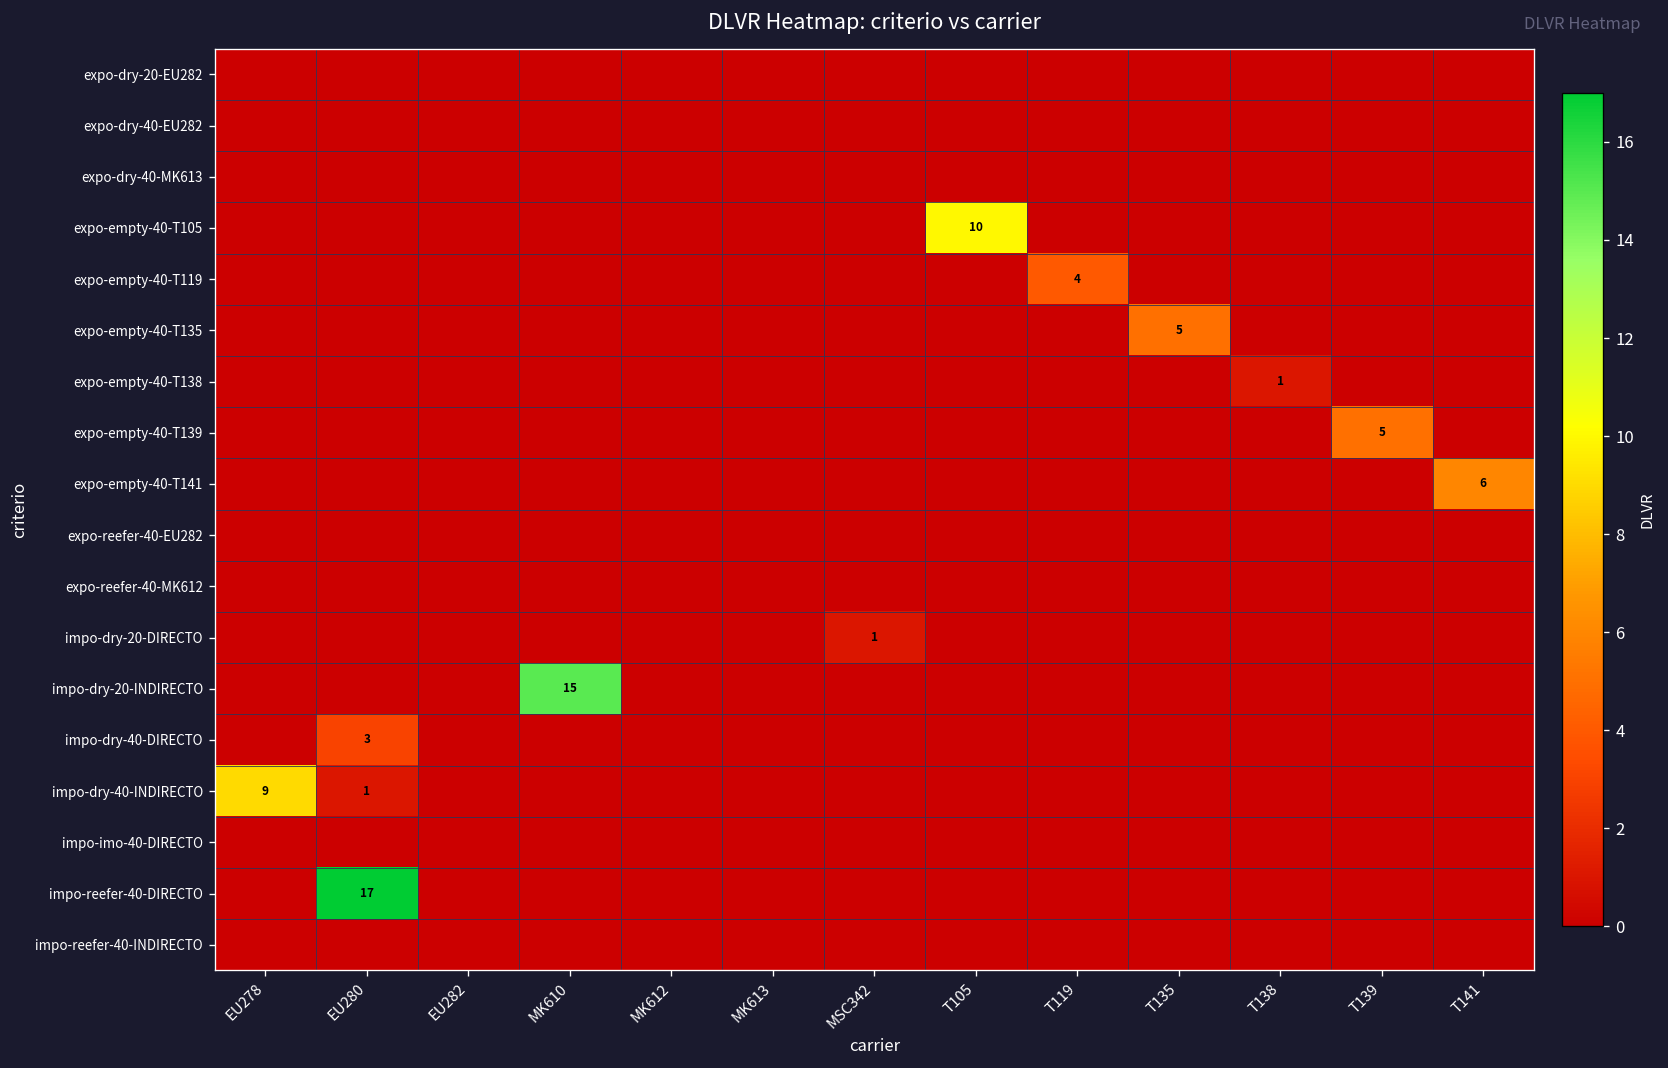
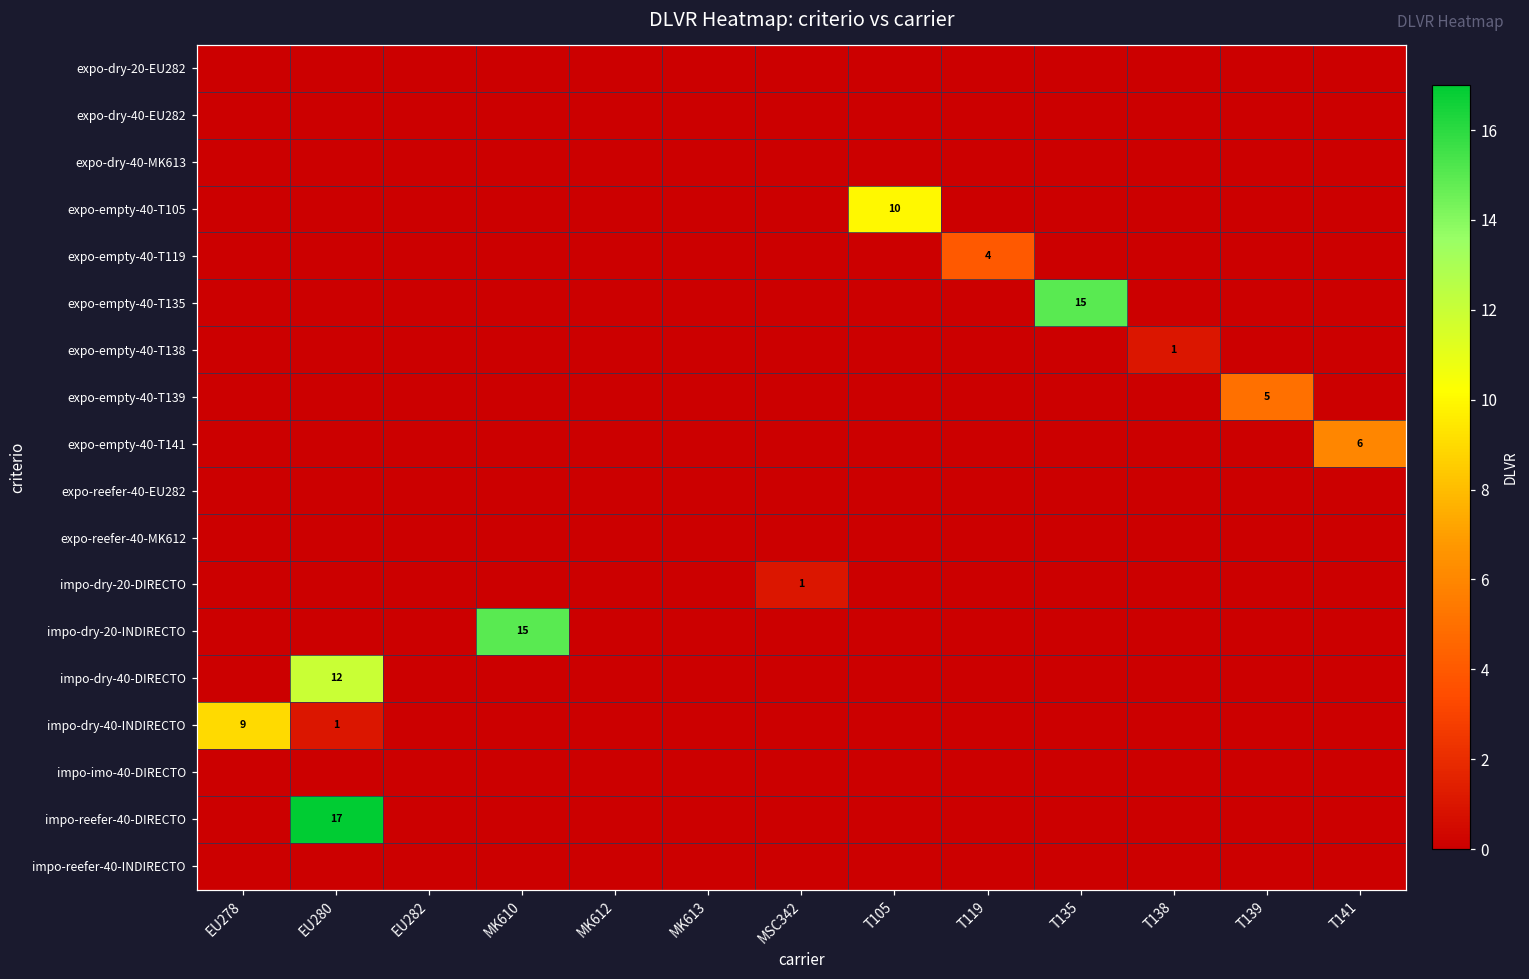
  {
    "expo-empty-40-T105": {
      "T105": 10
    },
    "expo-empty-40-T119": {
      "T119": 4
    },
    "expo-empty-40-T135": {
-     "T135": 5
+     "T135": 15
    },
    "expo-empty-40-T138": {
      "T138": 1
    },
    "expo-empty-40-T139": {
      "T139": 5
    },
    "expo-empty-40-T141": {
      "T141": 6
    },
    "impo-dry-20-DIRECTO": {
      "MSC342": 1
    },
    "impo-dry-20-INDIRECTO": {
      "MK610": 15
    },
    "impo-dry-40-DIRECTO": {
-     "EU280": 3
+     "EU280": 12
    },
    "impo-dry-40-INDIRECTO": {
      "EU278": 9,
      "EU280": 1
    },
    "impo-reefer-40-DIRECTO": {
      "EU280": 17
    }
  }
